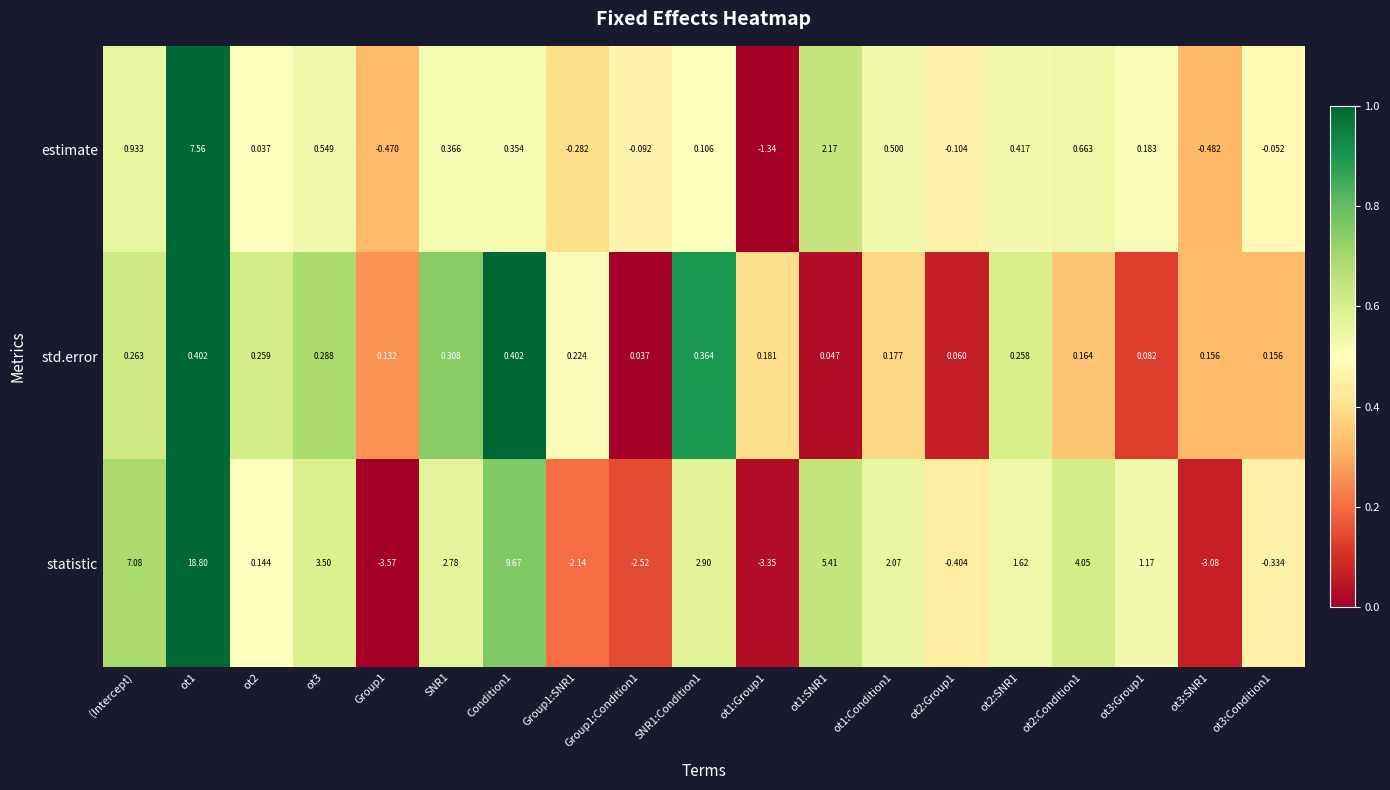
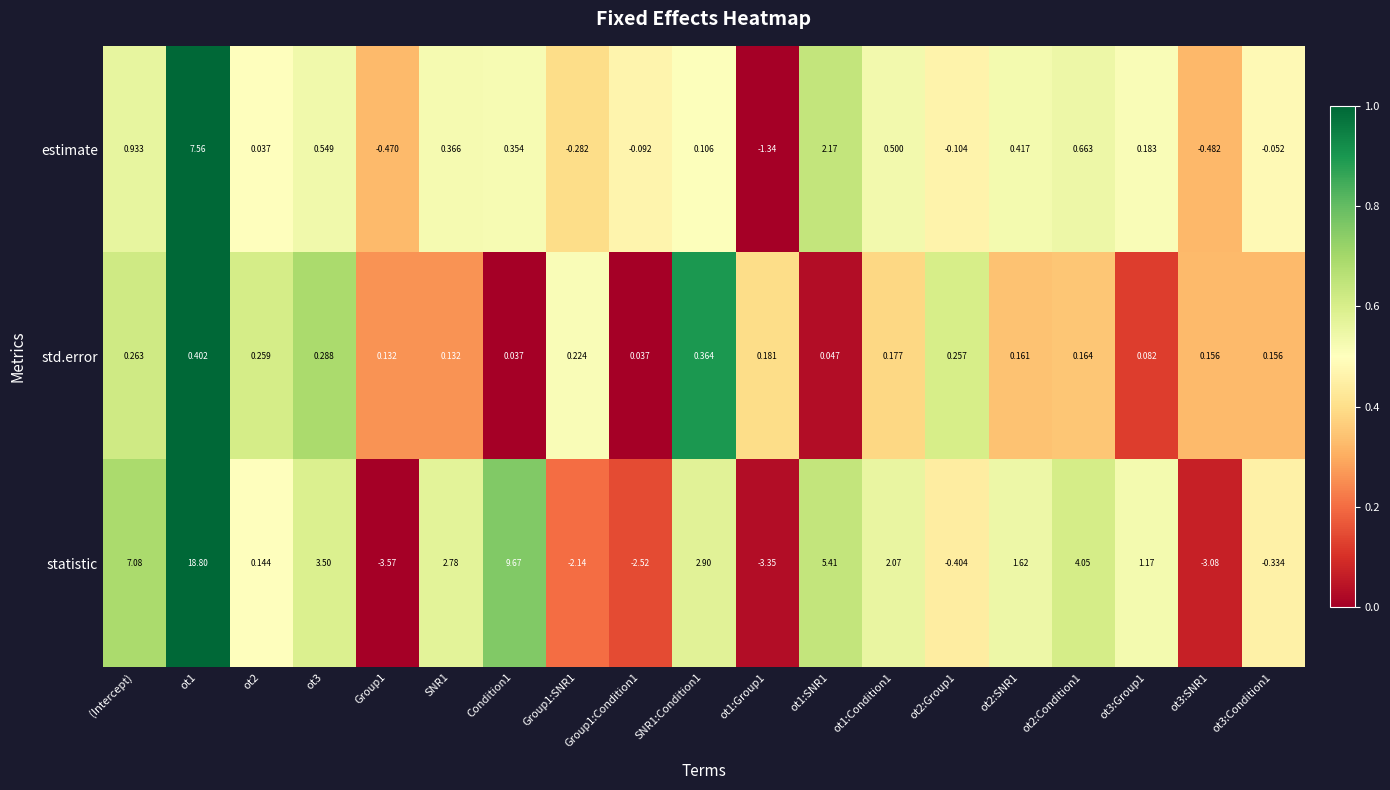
  {
    "estimate": {
      "(Intercept)": 0.933,
      "ot1": 7.56,
      "ot2": 0.037,
      "ot3": 0.549,
      "Group1": -0.470,
      "SNR1": 0.366,
      "Condition1": 0.354,
      "Group1:SNR1": -0.282,
      "Group1:Condition1": -0.092,
      "SNR1:Condition1": 0.106,
      "ot1:Group1": -1.34,
      "ot1:SNR1": 2.17,
      "ot1:Condition1": 0.500,
      "ot2:Group1": -0.104,
      "ot2:SNR1": 0.417,
      "ot2:Condition1": 0.663,
      "ot3:Group1": 0.183,
      "ot3:SNR1": -0.482,
      "ot3:Condition1": -0.052
    },
    "std.error": {
      "(Intercept)": 0.263,
      "ot1": 0.402,
      "ot2": 0.259,
      "ot3": 0.288,
      "Group1": 0.132,
-     "SNR1": 0.308,
-     "Condition1": 0.402,
+     "SNR1": 0.132,
+     "Condition1": 0.037,
      "Group1:SNR1": 0.224,
      "Group1:Condition1": 0.037,
      "SNR1:Condition1": 0.364,
      "ot1:Group1": 0.181,
      "ot1:SNR1": 0.047,
      "ot1:Condition1": 0.177,
-     "ot2:Group1": 0.060,
-     "ot2:SNR1": 0.258,
+     "ot2:Group1": 0.257,
+     "ot2:SNR1": 0.161,
      "ot2:Condition1": 0.164,
      "ot3:Group1": 0.082,
      "ot3:SNR1": 0.156,
      "ot3:Condition1": 0.156
    },
    "statistic": {
      "(Intercept)": 7.08,
      "ot1": 18.80,
      "ot2": 0.144,
      "ot3": 3.50,
      "Group1": -3.57,
      "SNR1": 2.78,
      "Condition1": 9.67,
      "Group1:SNR1": -2.14,
      "Group1:Condition1": -2.52,
      "SNR1:Condition1": 2.90,
      "ot1:Group1": -3.35,
      "ot1:SNR1": 5.41,
      "ot1:Condition1": 2.07,
      "ot2:Group1": -0.404,
      "ot2:SNR1": 1.62,
      "ot2:Condition1": 4.05,
      "ot3:Group1": 1.17,
      "ot3:SNR1": -3.08,
      "ot3:Condition1": -0.334
    }
  }
